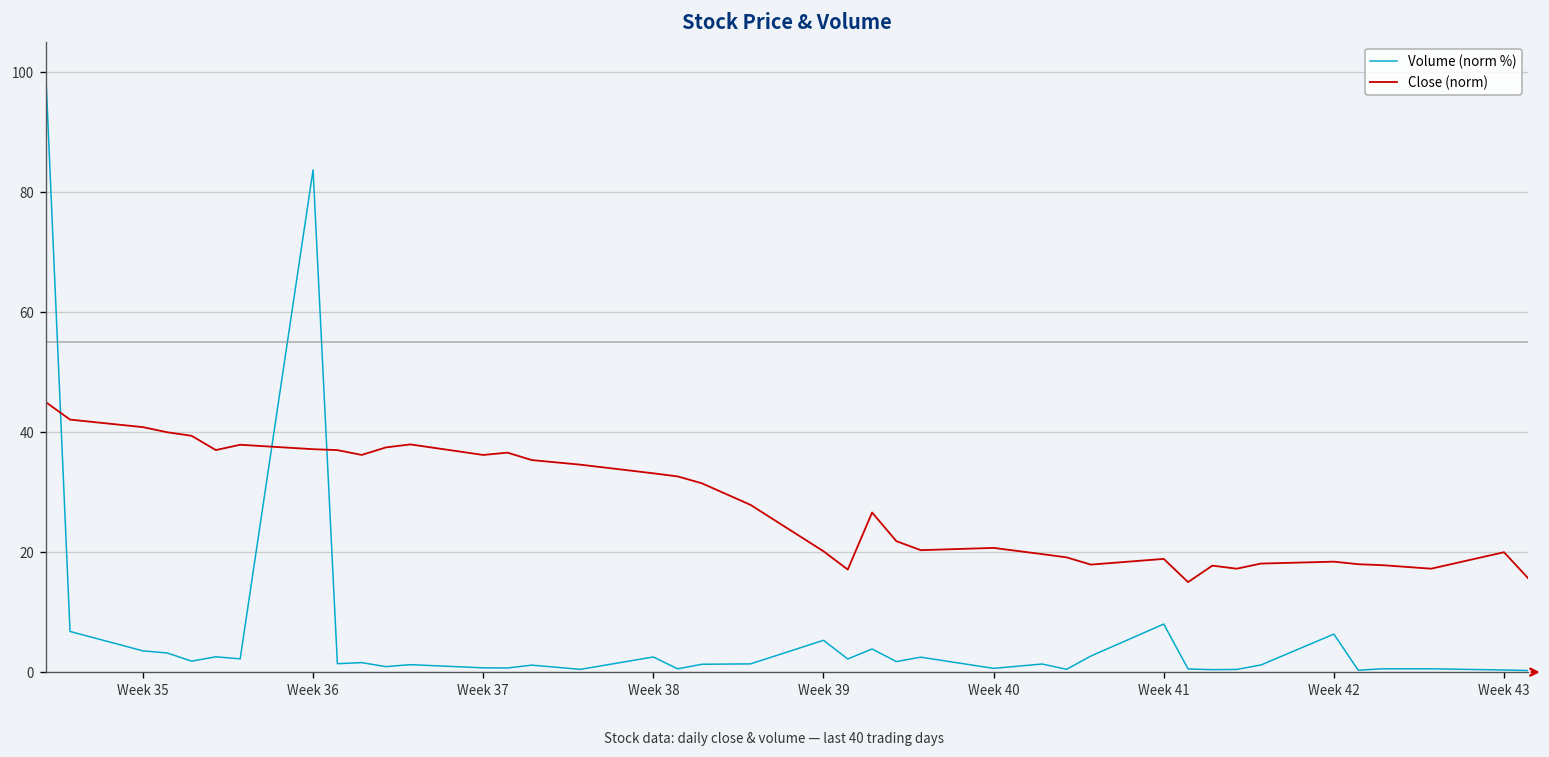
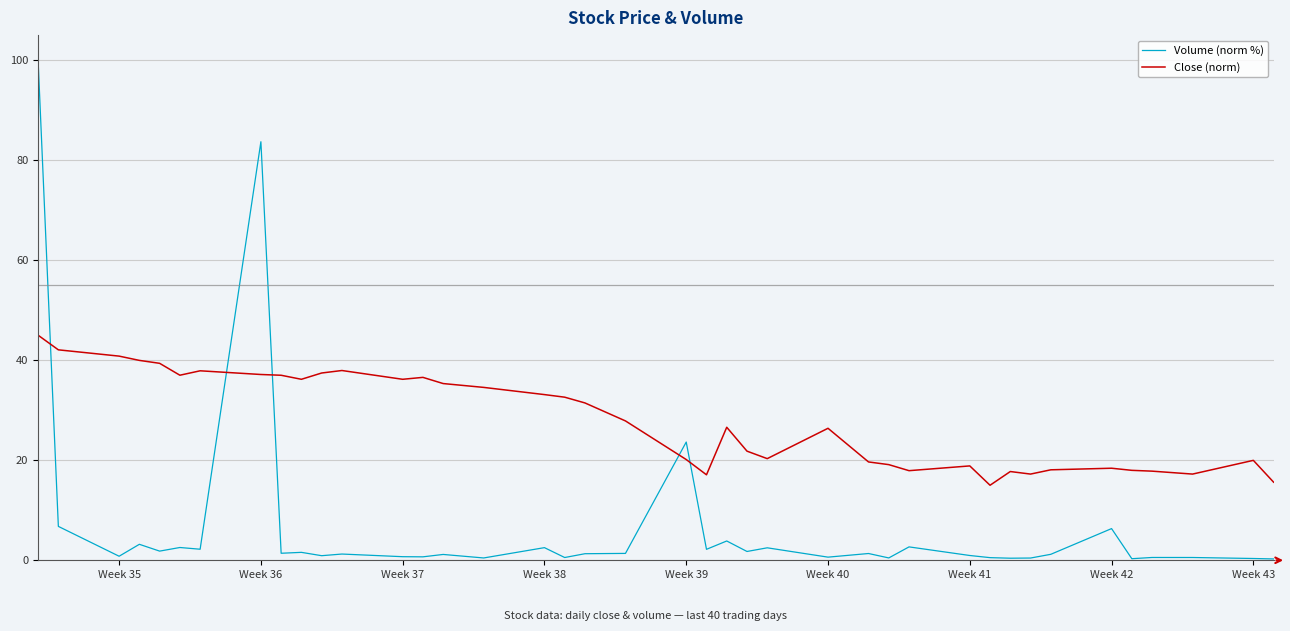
  {
    "Volume (norm %)": {
-     "Week 35": 4,
+     "Week 35": 1,
      "Week 36": 84,
      "Week 37": 1,
      "Week 38": 3,
-     "Week 39": 5,
+     "Week 39": 24,
      "Week 40": 1,
-     "Week 41": 8,
+     "Week 41": 1,
      "Week 42": 6,
      "Week 43": 0
    },
    "Close (norm)": {
      "Week 35": 41,
      "Week 36": 37,
      "Week 37": 36,
      "Week 38": 33,
      "Week 39": 20,
-     "Week 40": 21,
+     "Week 40": 26,
      "Week 41": 19,
      "Week 42": 18,
      "Week 43": 20
    }
  }
